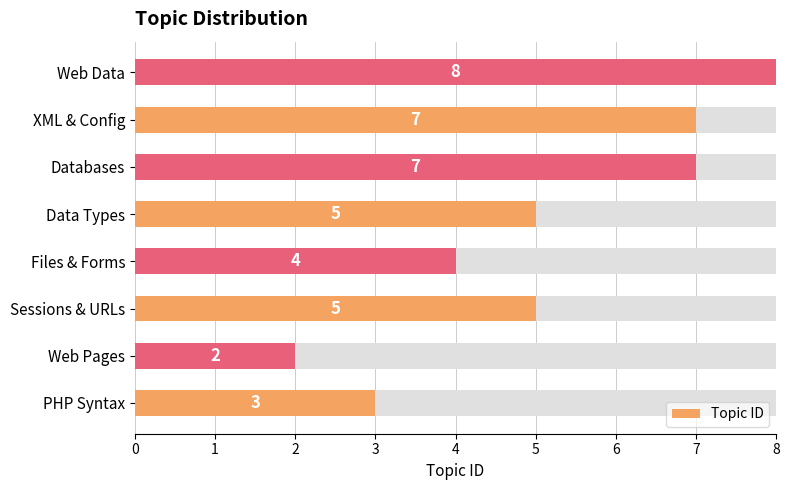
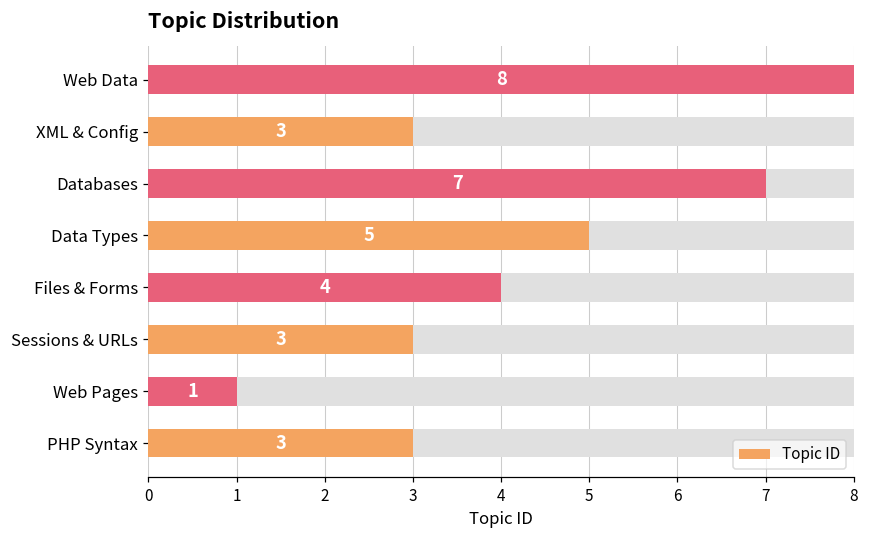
  {
    "Topic ID": {
      "Web Data": 8,
-     "XML & Config": 7,
-     "Sessions & URLs": 5,
-     "Web Pages": 2
+     "XML & Config": 3,
+     "Sessions & URLs": 3,
+     "Web Pages": 1
    }
  }
